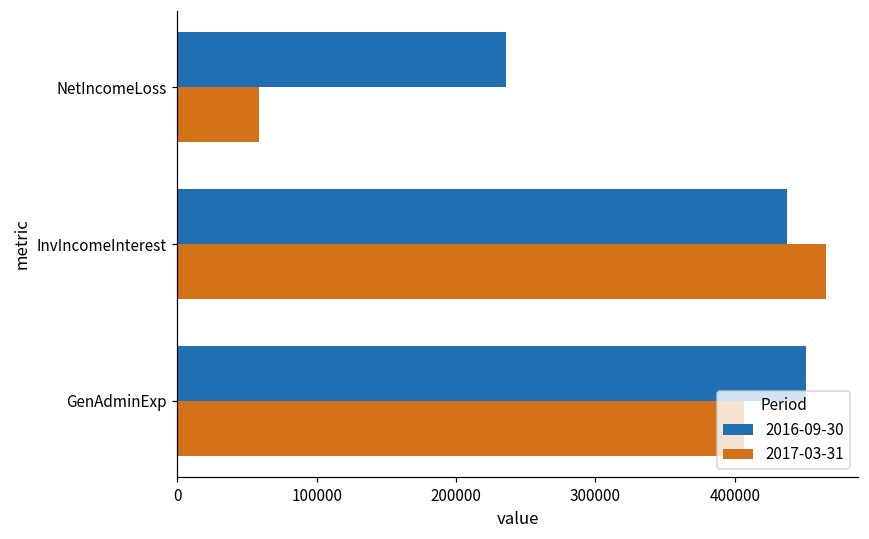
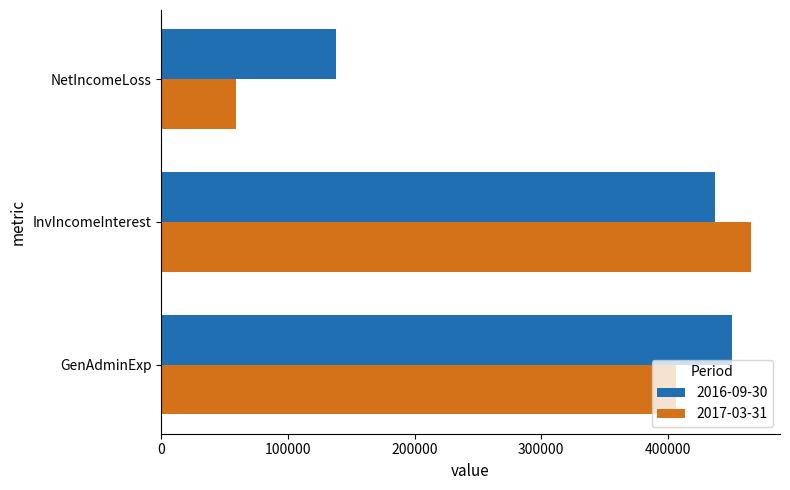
  {
    "2016-09-30": {
-     "NetIncomeLoss": 236000,
+     "NetIncomeLoss": 138000,
      "InvIncomeInterest": 437000,
      "GenAdminExp": 451000
    },
    "2017-03-31": {
      "NetIncomeLoss": 59000,
      "InvIncomeInterest": 465000
    }
  }
